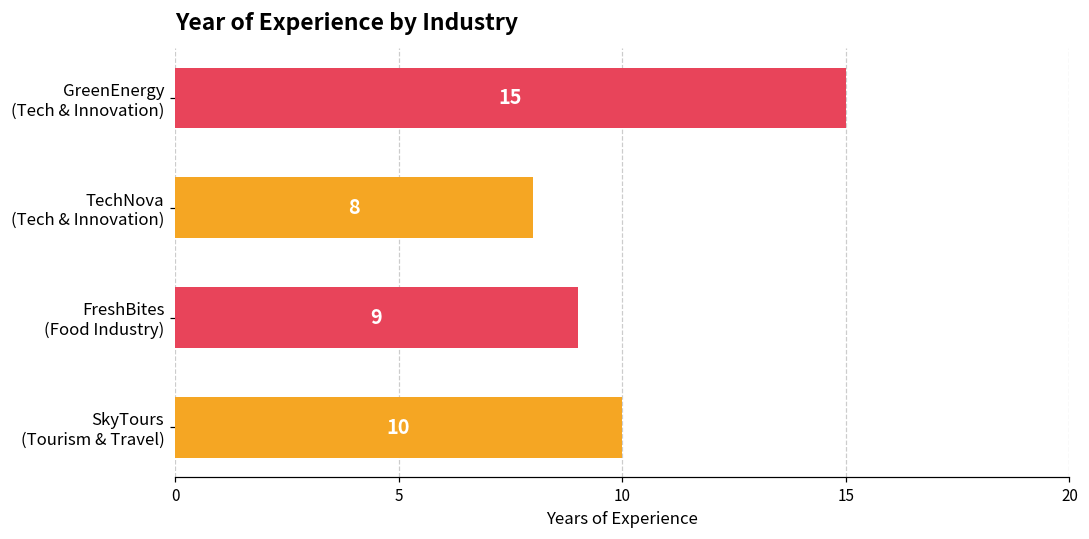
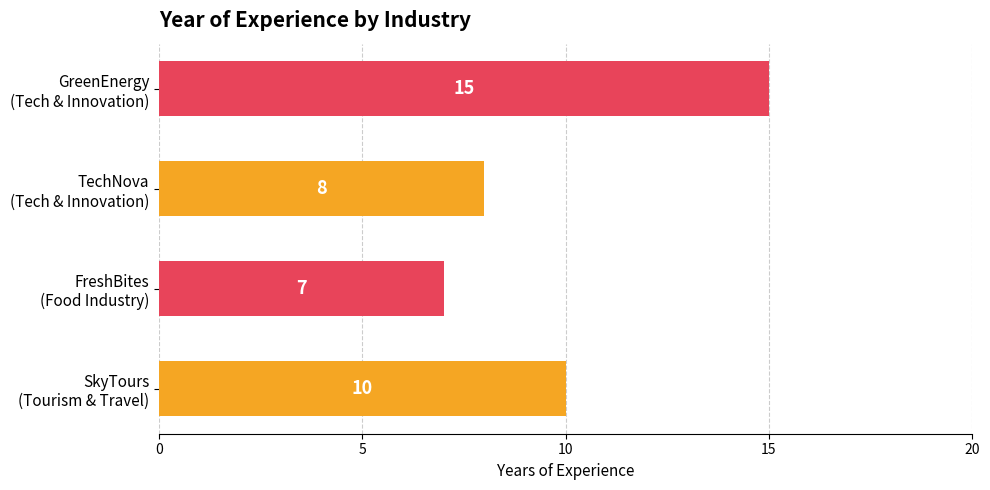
  {
    "GreenEnergy (Tech & Innovation)": 15,
    "TechNova (Tech & Innovation)": 8,
-   "FreshBites (Food Industry)": 9,
+   "FreshBites (Food Industry)": 7,
    "SkyTours (Tourism & Travel)": 10
  }
